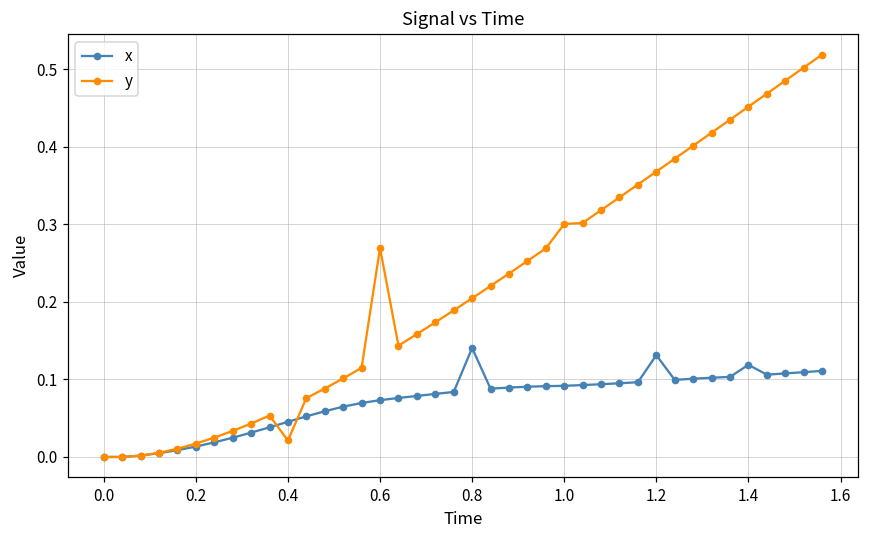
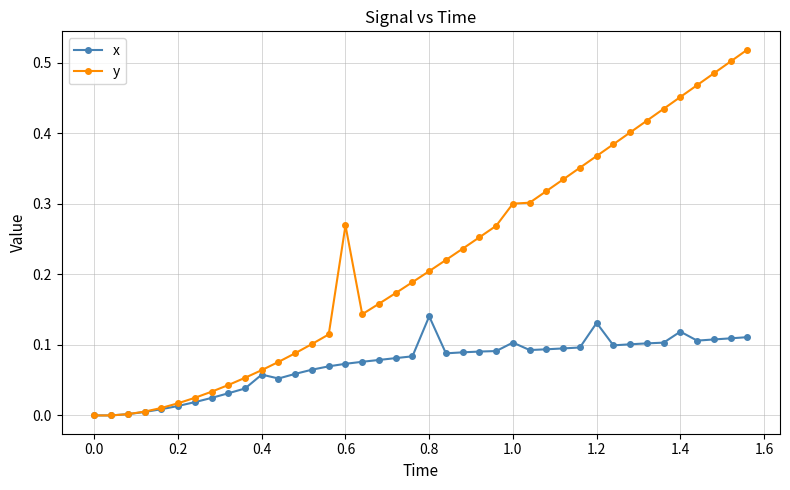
  {
    "x": {
      "0.2": 0.01,
-     "0.4": 0.05,
+     "0.4": 0.06,
      "0.6": 0.07,
      "0.8": 0.14,
-     "1.0": 0.09,
+     "1.0": 0.10,
      "1.2": 0.13,
      "1.4": 0.12
    },
    "y": {
      "0.2": 0.02,
-     "0.4": 0.02,
+     "0.4": 0.06,
      "0.6": 0.27,
      "0.8": 0.20,
      "1.0": 0.30,
      "1.2": 0.37,
      "1.4": 0.45
    }
  }
